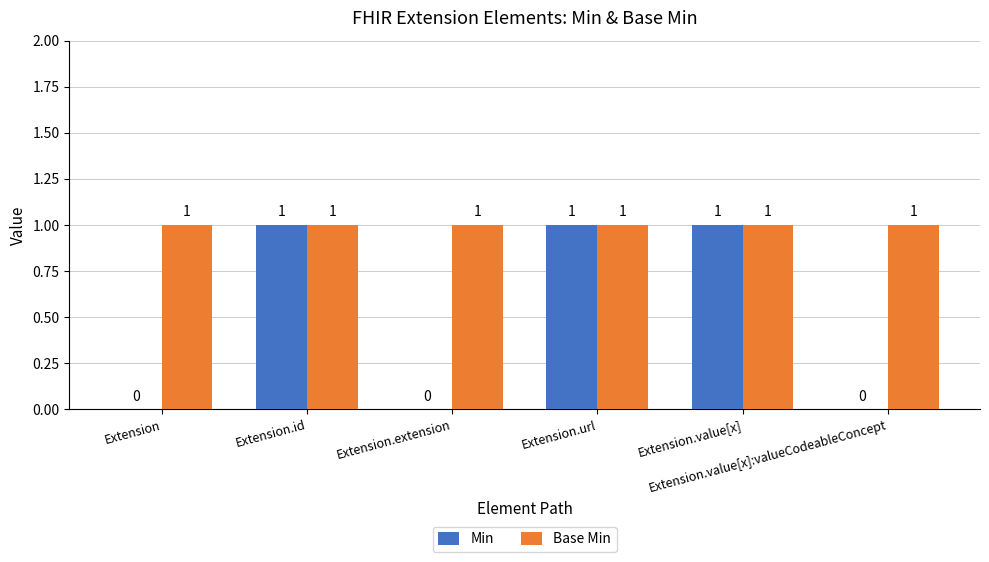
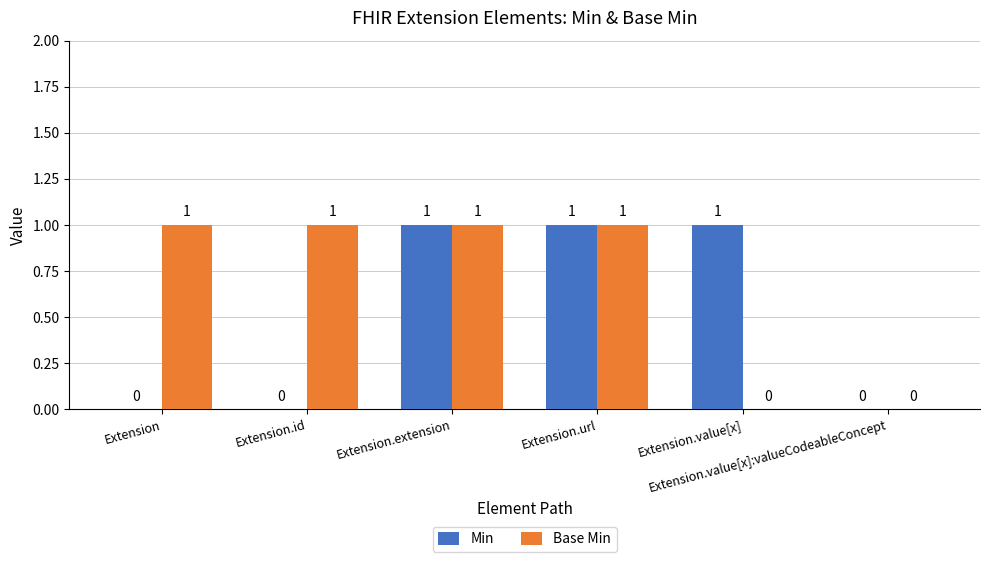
  {
    "Min": {
      "Extension": 0,
-     "Extension.id": 1,
-     "Extension.extension": 0,
+     "Extension.id": 0,
+     "Extension.extension": 1,
      "Extension.url": 1,
      "Extension.value[x]": 1,
      "Extension.value[x]:valueCodeableConcept": 0
    },
    "Base Min": {
      "Extension": 1,
      "Extension.id": 1,
      "Extension.extension": 1,
      "Extension.url": 1,
-     "Extension.value[x]": 1,
-     "Extension.value[x]:valueCodeableConcept": 1
+     "Extension.value[x]": 0,
+     "Extension.value[x]:valueCodeableConcept": 0
    }
  }
